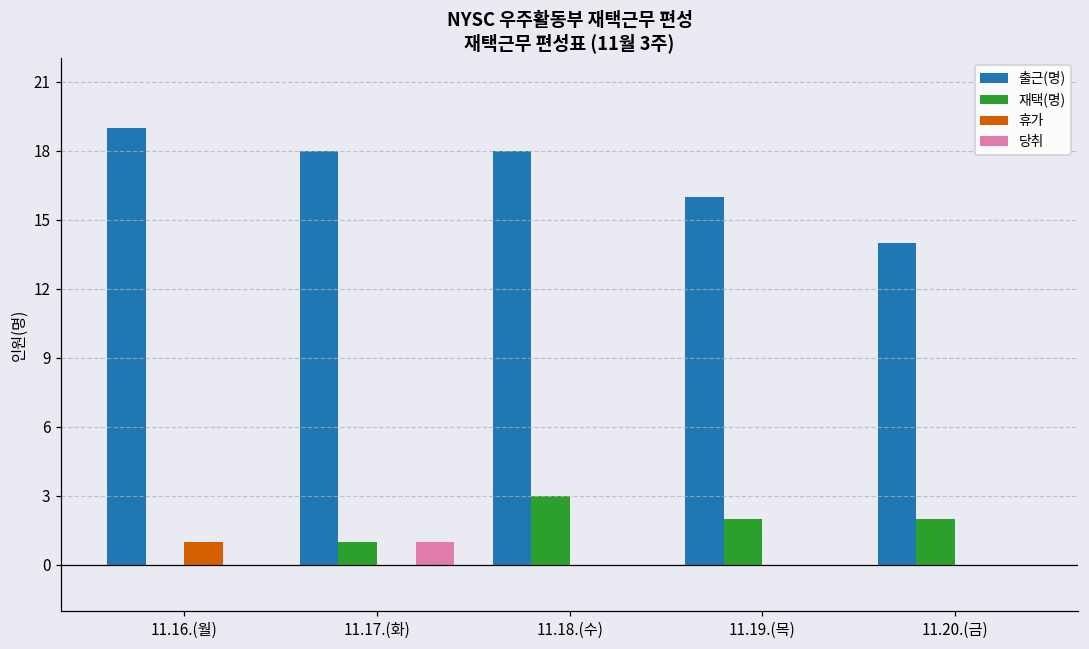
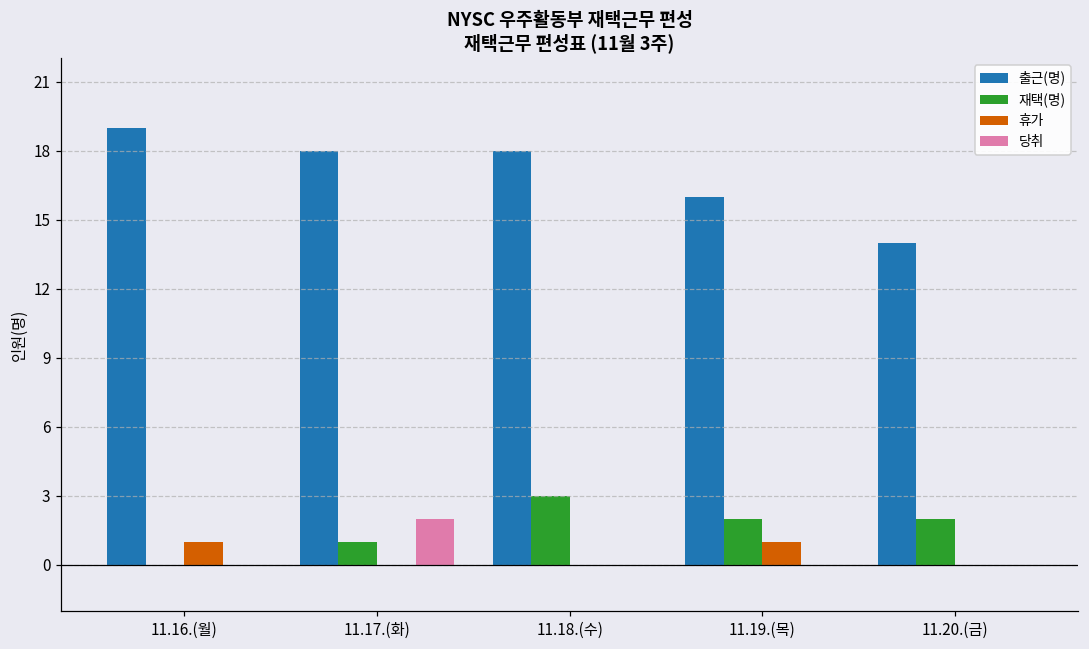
  {
    "출근(명)": {
      "11.16.(월)": 19,
      "11.17.(화)": 18,
      "11.18.(수)": 18,
      "11.19.(목)": 16,
      "11.20.(금)": 14
    },
    "재택(명)": {
      "11.16.(월)": 0,
      "11.17.(화)": 1,
      "11.18.(수)": 3,
      "11.19.(목)": 2,
      "11.20.(금)": 2
    },
    "휴가": {
      "11.16.(월)": 1,
      "11.17.(화)": 0,
      "11.18.(수)": 0,
-     "11.19.(목)": 0,
+     "11.19.(목)": 1,
      "11.20.(금)": 0
    },
    "당취": {
      "11.16.(월)": 0,
-     "11.17.(화)": 1,
+     "11.17.(화)": 2,
      "11.18.(수)": 0,
      "11.19.(목)": 0,
      "11.20.(금)": 0
    }
  }
